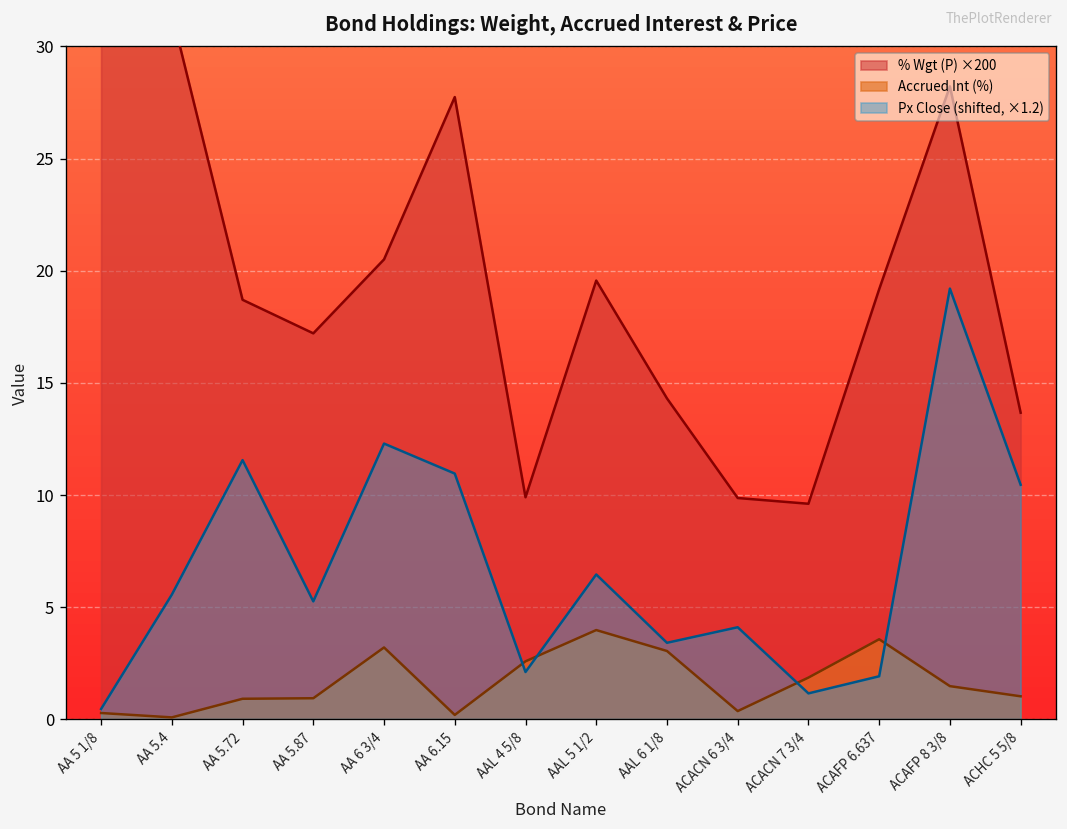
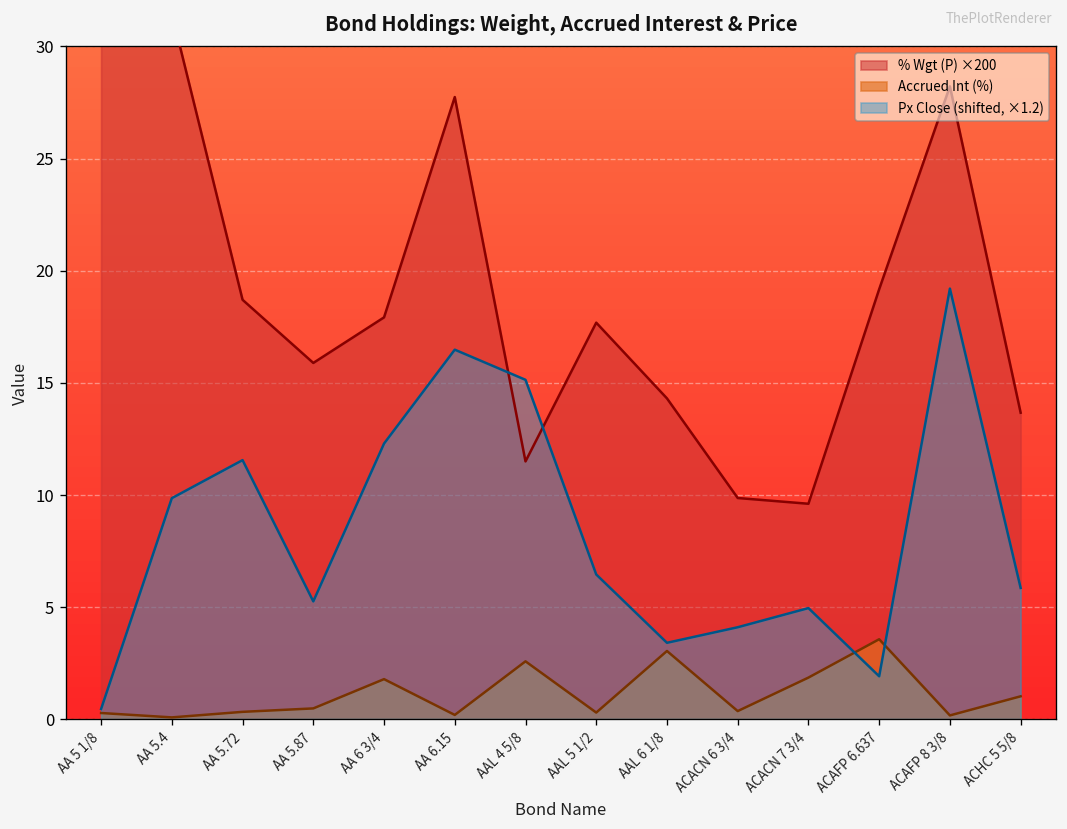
  {
    "% Wgt (P) ×200": {
      "AA 5.72": 18.7,
-     "AA 5.87": 17.2,
-     "AA 6 3/4": 20.5,
+     "AA 5.87": 15.9,
+     "AA 6 3/4": 17.9,
      "AA 6.15": 27.7,
-     "AAL 4 5/8": 9.9,
-     "AAL 5 1/2": 19.6,
+     "AAL 4 5/8": 11.5,
+     "AAL 5 1/2": 17.7,
      "AAL 6 1/8": 14.3,
      "ACACN 6 3/4": 9.9,
      "ACACN 7 3/4": 9.6,
      "ACAFP 6.637": 19.2,
      "ACHC 5 5/8": 13.7
    },
    "Accrued Int (%)": {
      "AA 5 1/8": 0.3,
      "AA 5.4": 0.1,
-     "AA 5.72": 0.9,
-     "AA 5.87": 0.9,
-     "AA 6 3/4": 3.2,
+     "AA 5.72": 0.3,
+     "AA 5.87": 0.5,
+     "AA 6 3/4": 1.8,
      "AA 6.15": 0.2,
      "AAL 4 5/8": 2.6,
-     "AAL 5 1/2": 4.0,
+     "AAL 5 1/2": 0.3,
      "AAL 6 1/8": 3.0,
      "ACACN 6 3/4": 0.4,
      "ACACN 7 3/4": 1.9,
      "ACAFP 6.637": 3.6,
-     "ACAFP 8 3/8": 1.5,
+     "ACAFP 8 3/8": 0.2,
      "ACHC 5 5/8": 1.0
    },
    "Px Close (shifted, ×1.2)": {
      "AA 5 1/8": 0.4,
-     "AA 5.4": 5.6,
+     "AA 5.4": 9.9,
      "AA 5.72": 11.5,
      "AA 5.87": 5.3,
      "AA 6 3/4": 12.3,
-     "AA 6.15": 11.0,
-     "AAL 4 5/8": 2.1,
+     "AA 6.15": 16.5,
+     "AAL 4 5/8": 15.1,
      "AAL 5 1/2": 6.5,
      "AAL 6 1/8": 3.4,
      "ACACN 6 3/4": 4.1,
-     "ACACN 7 3/4": 1.1,
+     "ACACN 7 3/4": 5.0,
      "ACAFP 6.637": 1.9,
      "ACAFP 8 3/8": 19.2,
-     "ACHC 5 5/8": 10.5
+     "ACHC 5 5/8": 5.9
    }
  }
